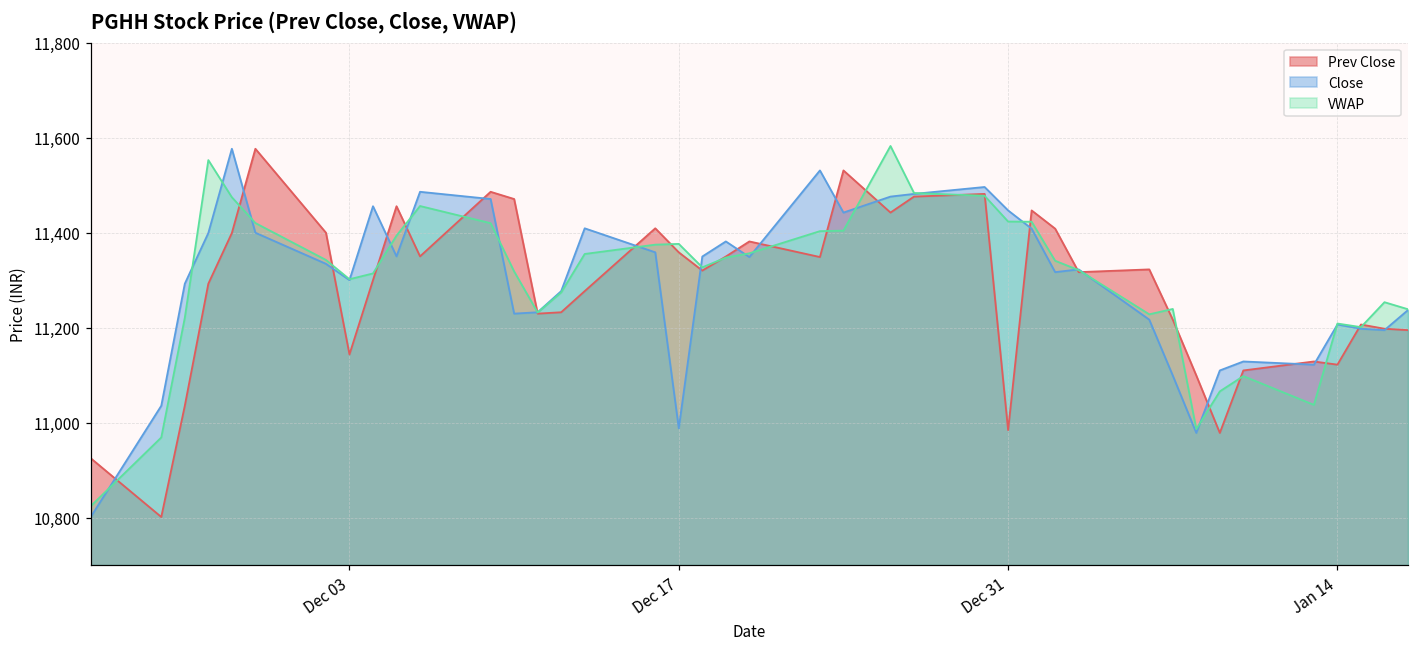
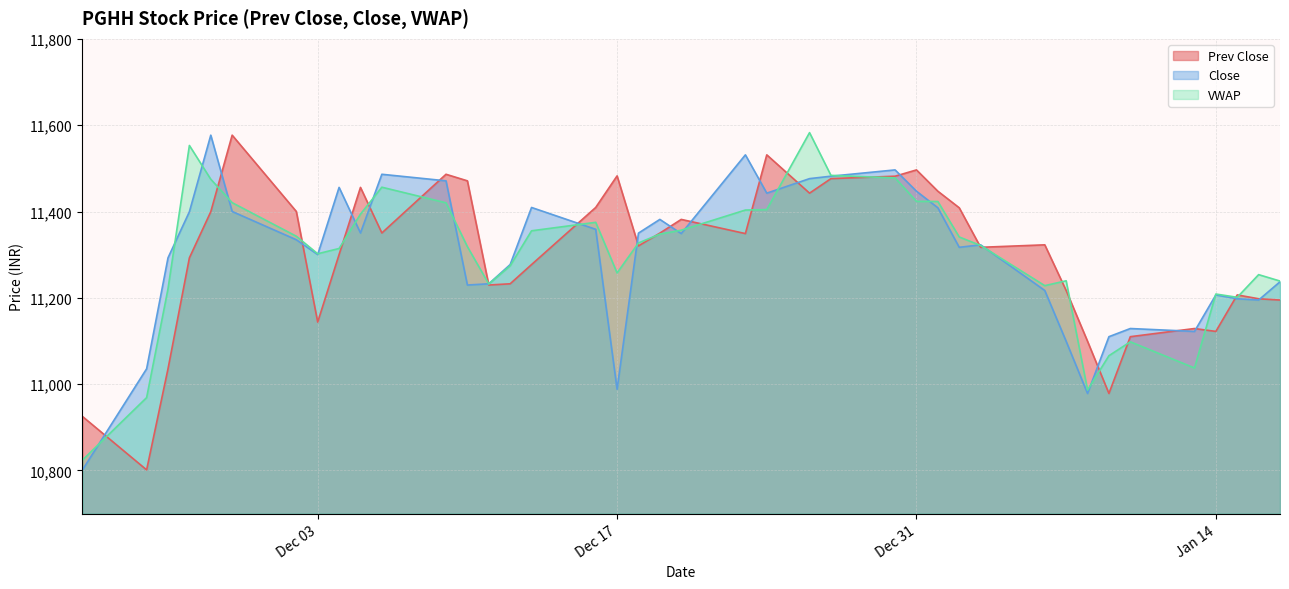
  {
    "Prev Close": {
      "Dec 03": "11,140",
-     "Dec 17": "11,360",
-     "Dec 31": "10,980",
+     "Dec 17": "11,480",
+     "Dec 31": "11,500",
      "Jan 14": "11,120"
    },
    "Close": {
      "Dec 17": "10,990",
      "Dec 31": "11,450"
    },
    "VWAP": {
-     "Dec 17": "11,380",
+     "Dec 17": "11,260",
      "Dec 31": "11,420"
    }
  }
